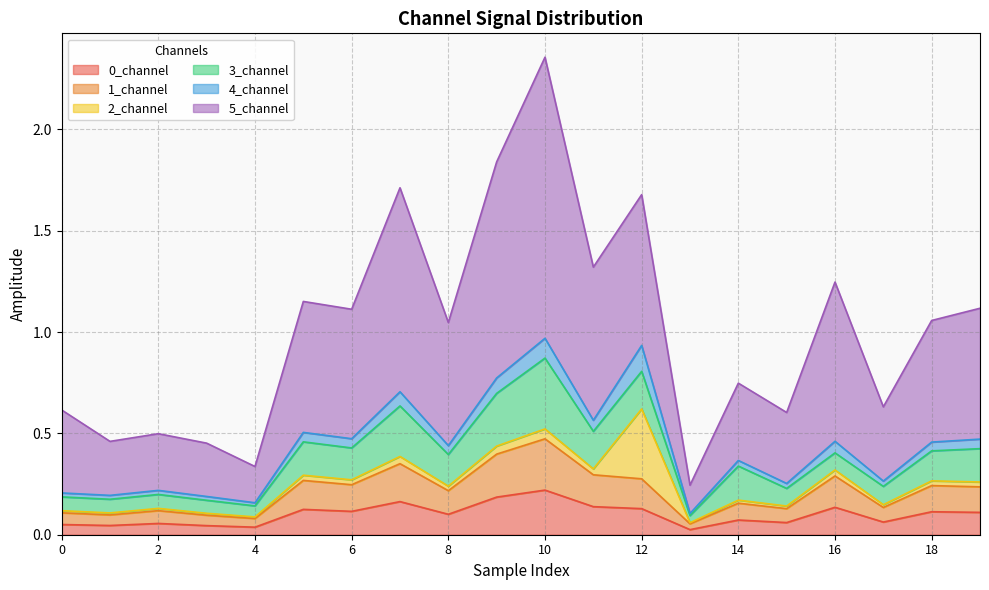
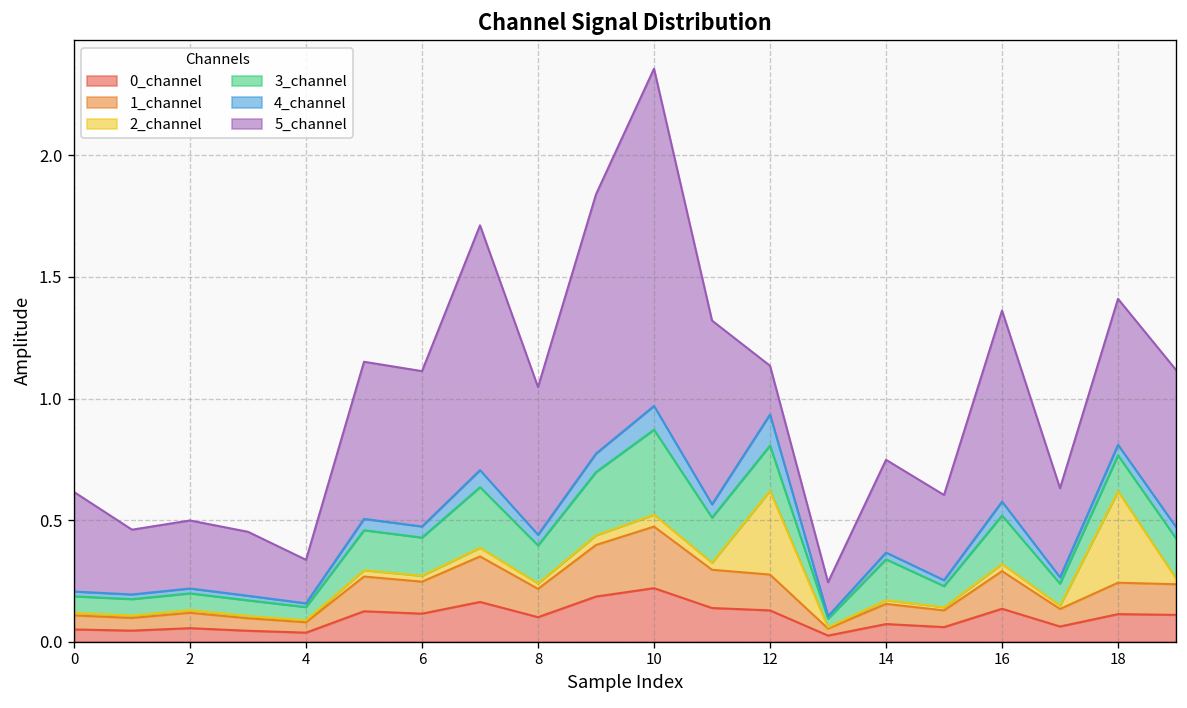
  {
    "2_channel": {
      "6": 0.02,
      "8": 0.02,
      "10": 0.05,
      "12": 0.34,
      "14": 0.02,
      "16": 0.03,
-     "18": 0.02
+     "18": 0.38
    },
    "3_channel": {
      "0": 0.07,
      "2": 0.07,
      "4": 0.05,
      "6": 0.16,
      "8": 0.16,
      "10": 0.35,
      "12": 0.19,
      "14": 0.17,
-     "16": 0.08,
+     "16": 0.20,
      "18": 0.15
    },
    "4_channel": {
      "0": 0.02,
      "2": 0.02,
      "4": 0.02,
      "6": 0.05,
      "8": 0.04,
      "10": 0.10,
      "12": 0.13,
      "14": 0.03,
      "16": 0.06,
      "18": 0.04
    },
    "5_channel": {
      "0": 0.41,
      "2": 0.28,
      "4": 0.18,
      "6": 0.64,
      "8": 0.61,
      "10": 1.39,
-     "12": 0.74,
+     "12": 0.20,
      "14": 0.38,
      "16": 0.79,
      "18": 0.60
    }
  }
